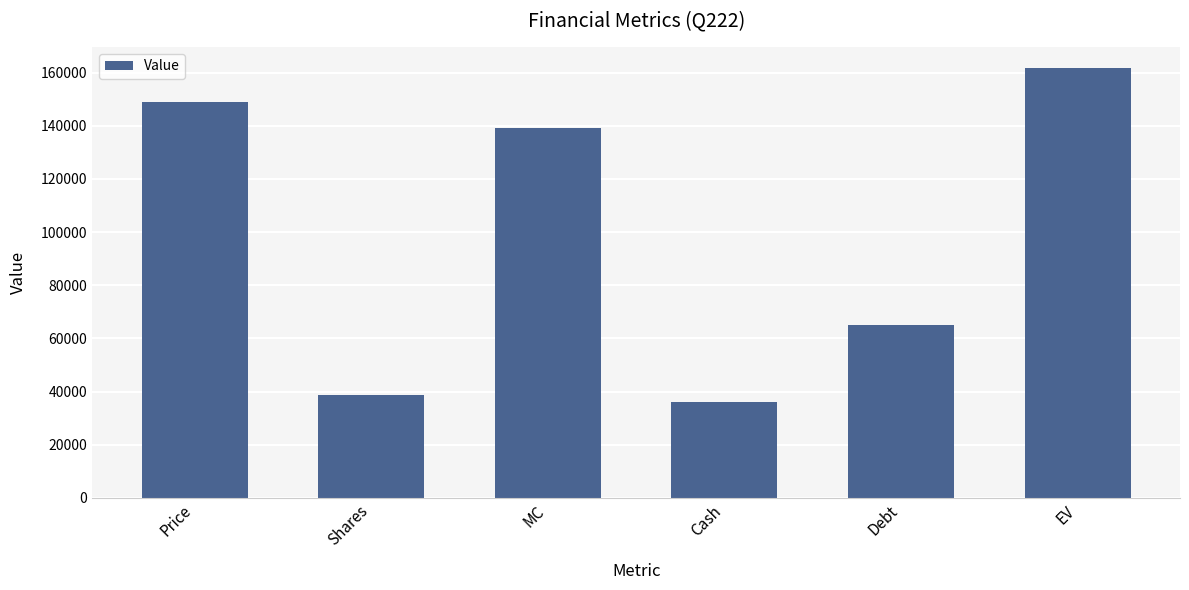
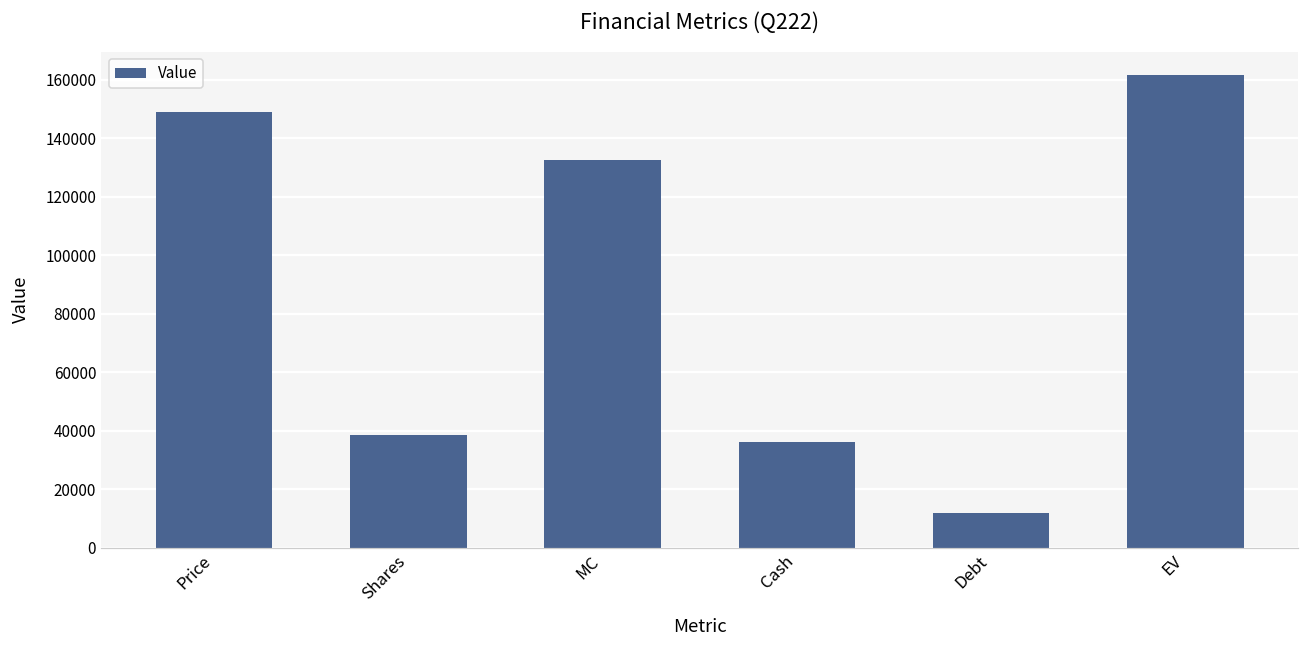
  {
    "Price": 149000,
    "Shares": 39000,
-   "MC": 139000,
+   "MC": 133000,
    "Cash": 36000,
-   "Debt": 65000,
+   "Debt": 12000,
    "EV": 162000
  }
